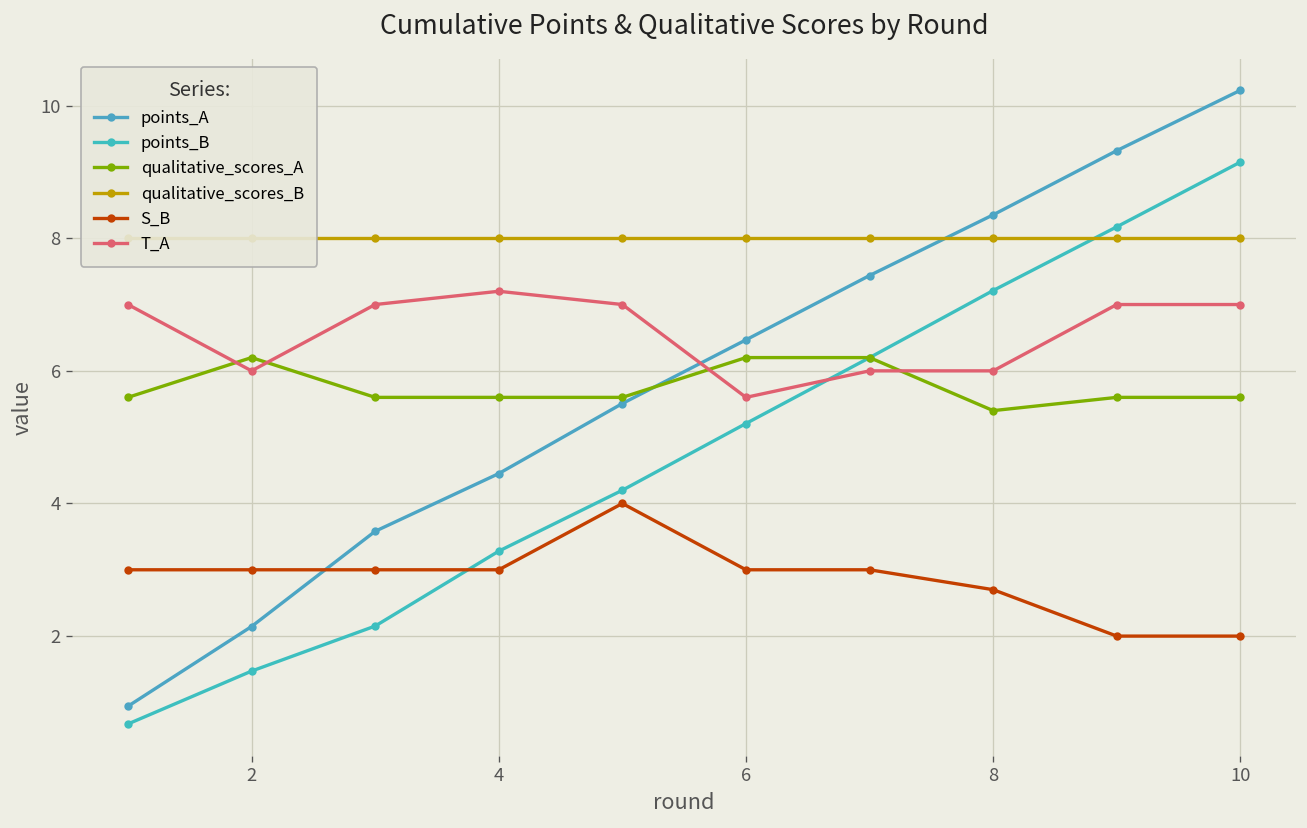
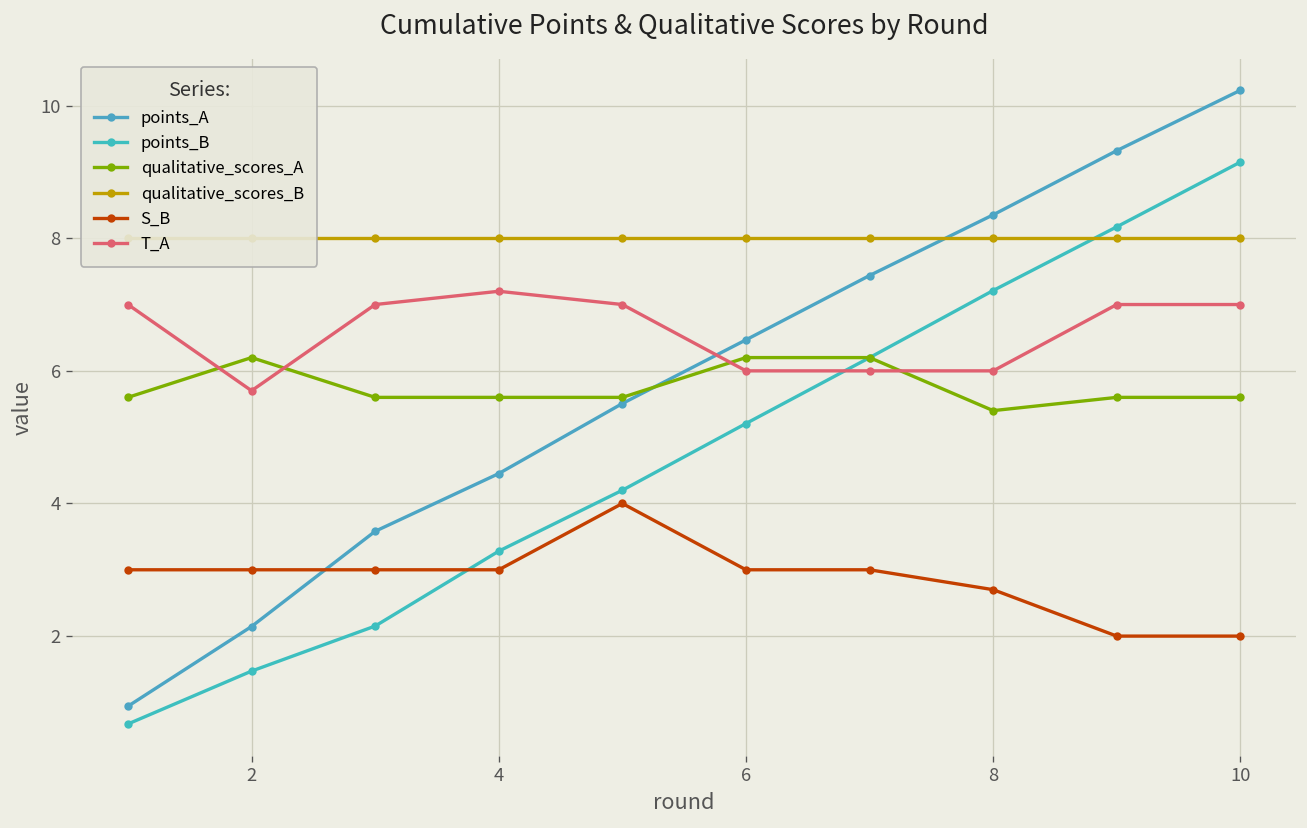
  {
    "qualitative_scores_A": {
      "2": 6.2,
      "4": 5.6,
      "6": 6.2,
      "8": 5.4,
      "10": 5.6
    },
    "qualitative_scores_B": {
      "4": 8.0,
      "6": 8.0,
      "8": 8.0,
      "10": 8.0
    },
    "S_B": {
      "2": 3.0,
      "4": 3.0,
      "6": 3.0,
      "8": 2.7,
      "10": 2.0
    },
    "T_A": {
-     "2": 6.0,
+     "2": 5.7,
      "4": 7.2,
-     "6": 5.6,
+     "6": 6.0,
      "8": 6.0,
      "10": 7.0
    }
  }
